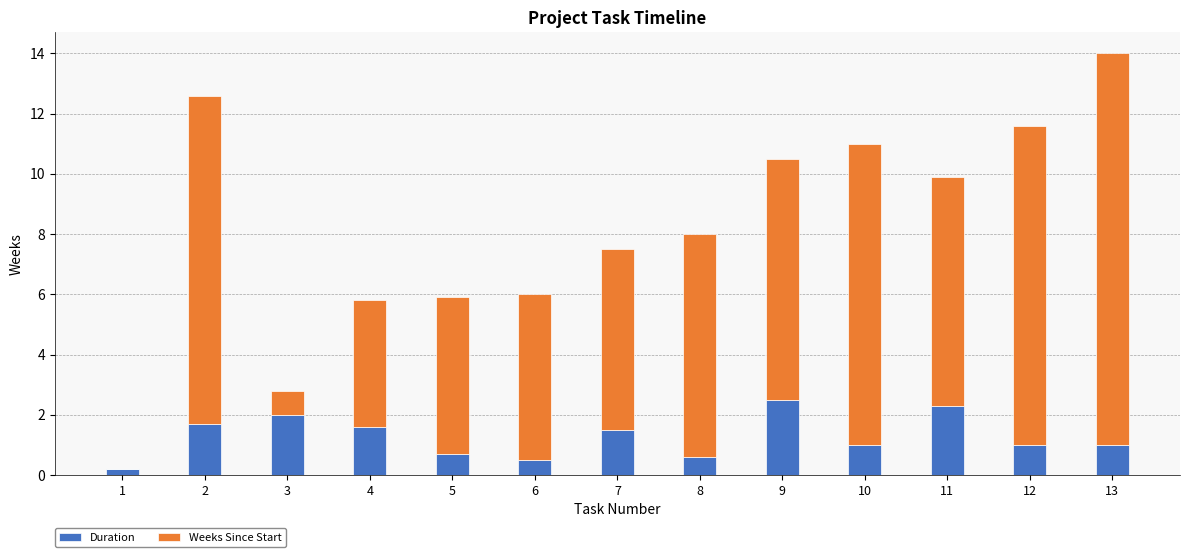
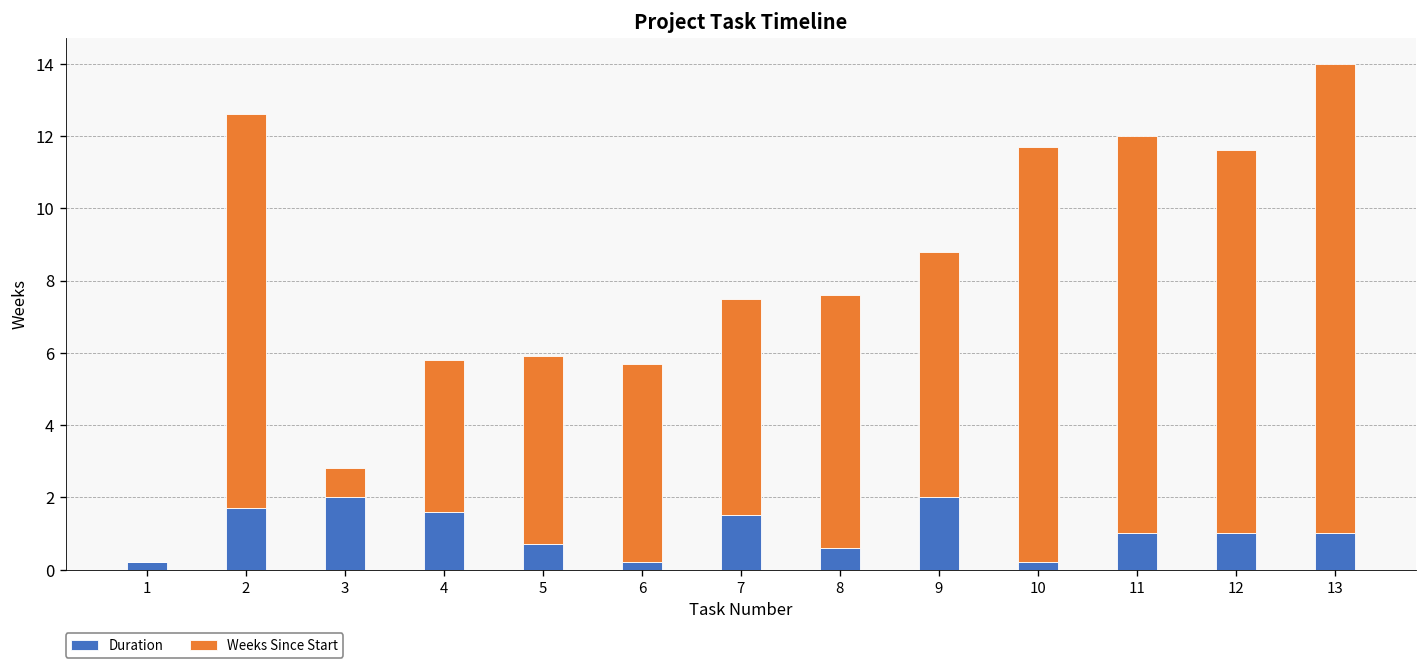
  {
    "Duration": {
      "1": 0.2,
      "2": 1.7,
      "3": 2.0,
      "4": 1.6,
      "5": 0.7,
-     "6": 0.5,
+     "6": 0.2,
      "7": 1.5,
      "8": 0.6,
-     "9": 2.5,
-     "10": 1.0,
-     "11": 2.3,
+     "9": 2.0,
+     "10": 0.2,
+     "11": 1.0,
      "12": 1.0,
      "13": 1.0
    },
    "Weeks Since Start": {
      "1": 0.0,
      "2": 10.9,
      "3": 0.8,
      "4": 4.2,
      "5": 5.2,
      "6": 5.5,
      "7": 6.0,
-     "8": 7.4,
-     "9": 8.0,
-     "10": 10.0,
-     "11": 7.6,
+     "8": 7.0,
+     "9": 6.8,
+     "10": 11.5,
+     "11": 11.0,
      "12": 10.6,
      "13": 13.0
    }
  }
